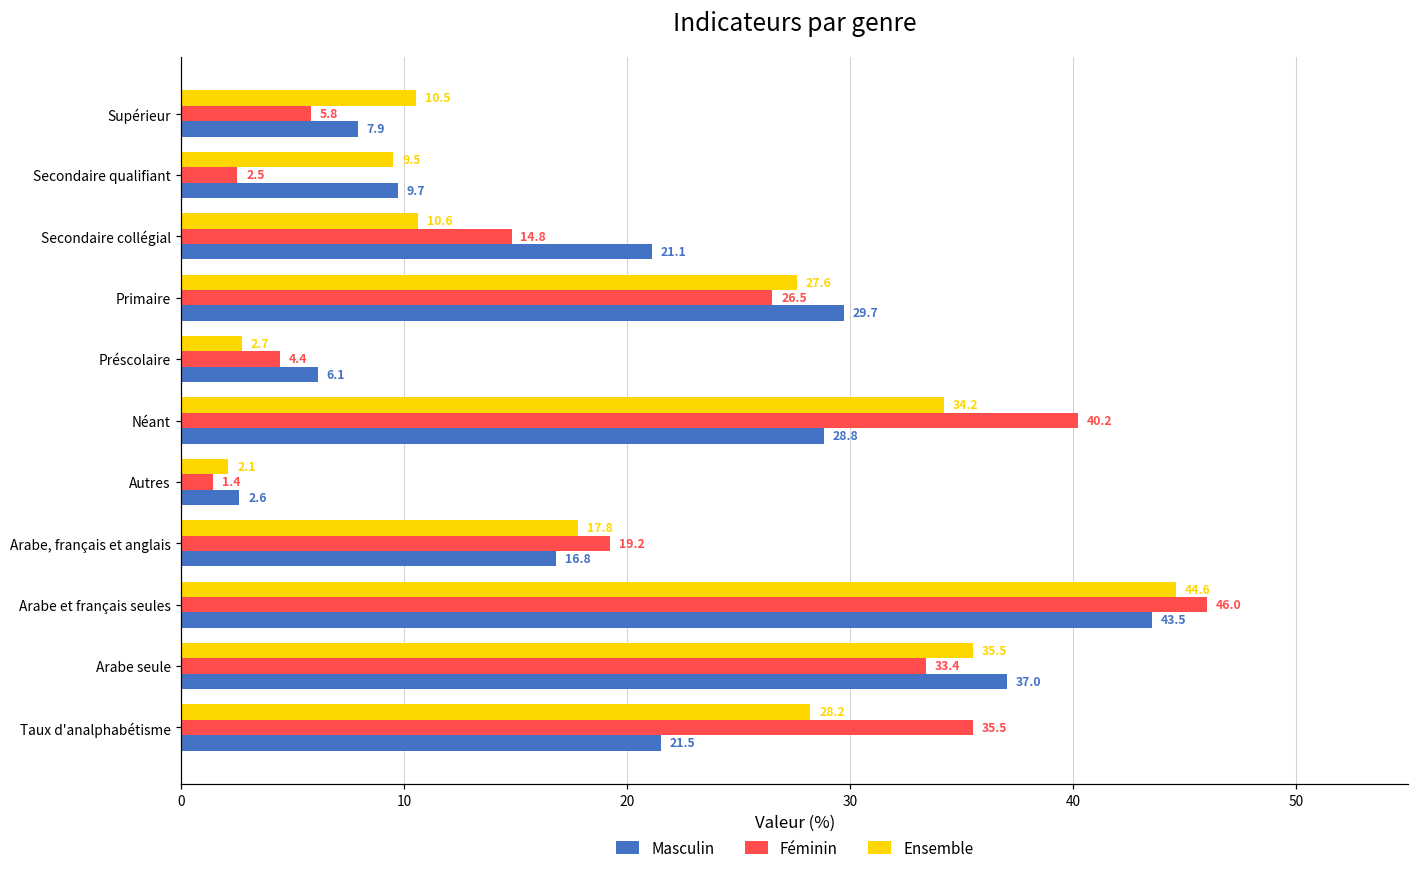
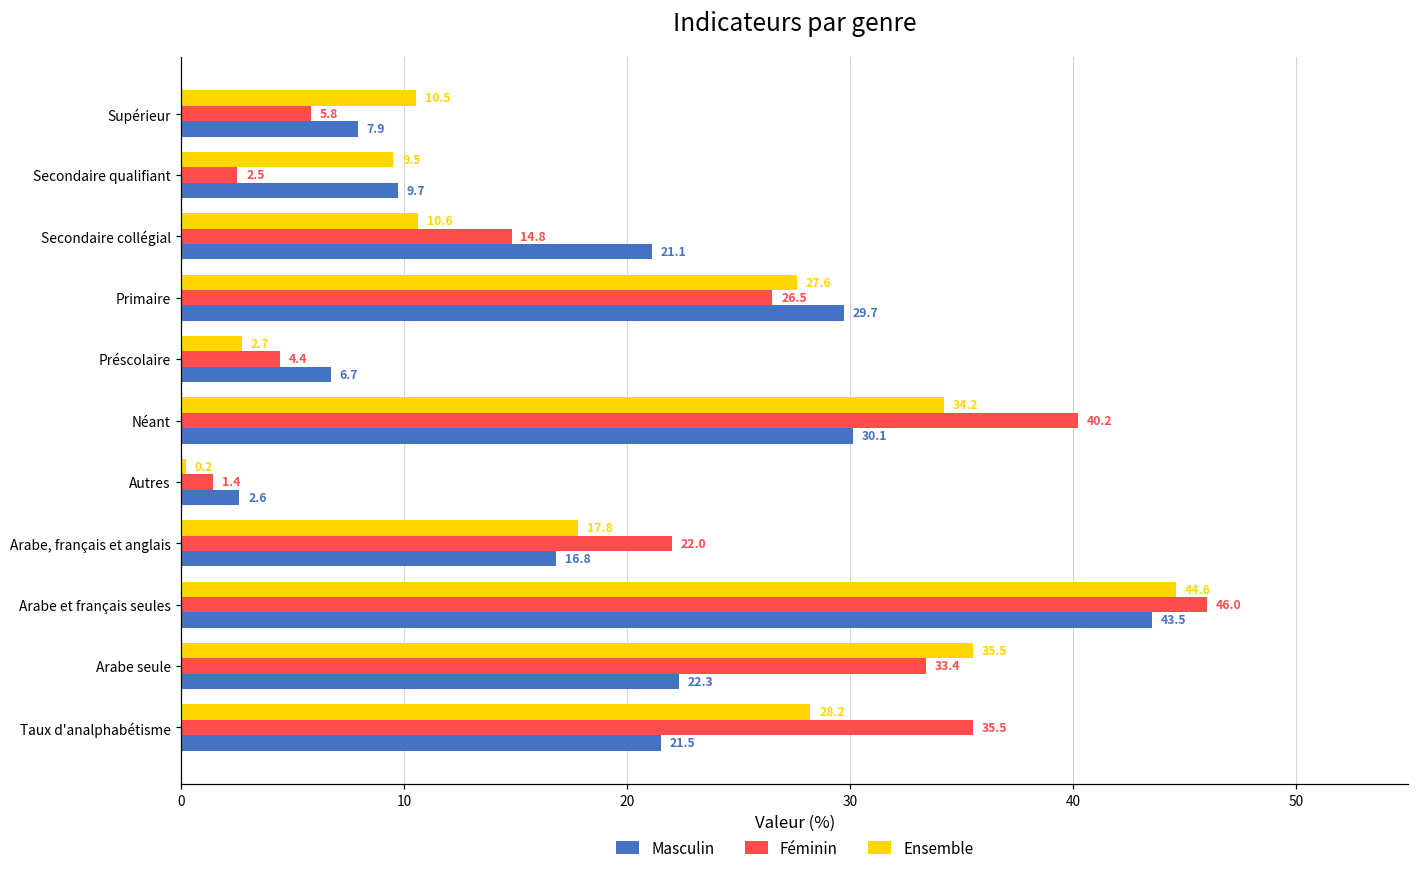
  {
    "Masculin": {
      "Supérieur": 7.9,
      "Secondaire qualifiant": 9.7,
      "Secondaire collégial": 21.1,
      "Primaire": 29.7,
-     "Préscolaire": 6.1,
-     "Néant": 28.8,
+     "Préscolaire": 6.7,
+     "Néant": 30.1,
      "Autres": 2.6,
      "Arabe, français et anglais": 16.8,
      "Arabe et français seules": 43.5,
-     "Arabe seule": 37.0,
+     "Arabe seule": 22.3,
      "Taux d'analphabétisme": 21.5
    },
    "Féminin": {
      "Supérieur": 5.8,
      "Secondaire qualifiant": 2.5,
      "Secondaire collégial": 14.8,
      "Primaire": 26.5,
      "Préscolaire": 4.4,
      "Néant": 40.2,
      "Autres": 1.4,
-     "Arabe, français et anglais": 19.2,
+     "Arabe, français et anglais": 22.0,
      "Arabe et français seules": 46.0,
      "Arabe seule": 33.4,
      "Taux d'analphabétisme": 35.5
    },
    "Ensemble": {
      "Supérieur": 10.5,
      "Secondaire qualifiant": 9.5,
      "Secondaire collégial": 10.6,
      "Primaire": 27.6,
      "Préscolaire": 2.7,
      "Néant": 34.2,
-     "Autres": 2.1,
+     "Autres": 0.2,
      "Arabe, français et anglais": 17.8,
      "Arabe et français seules": 44.6,
      "Arabe seule": 35.5,
      "Taux d'analphabétisme": 28.2
    }
  }
